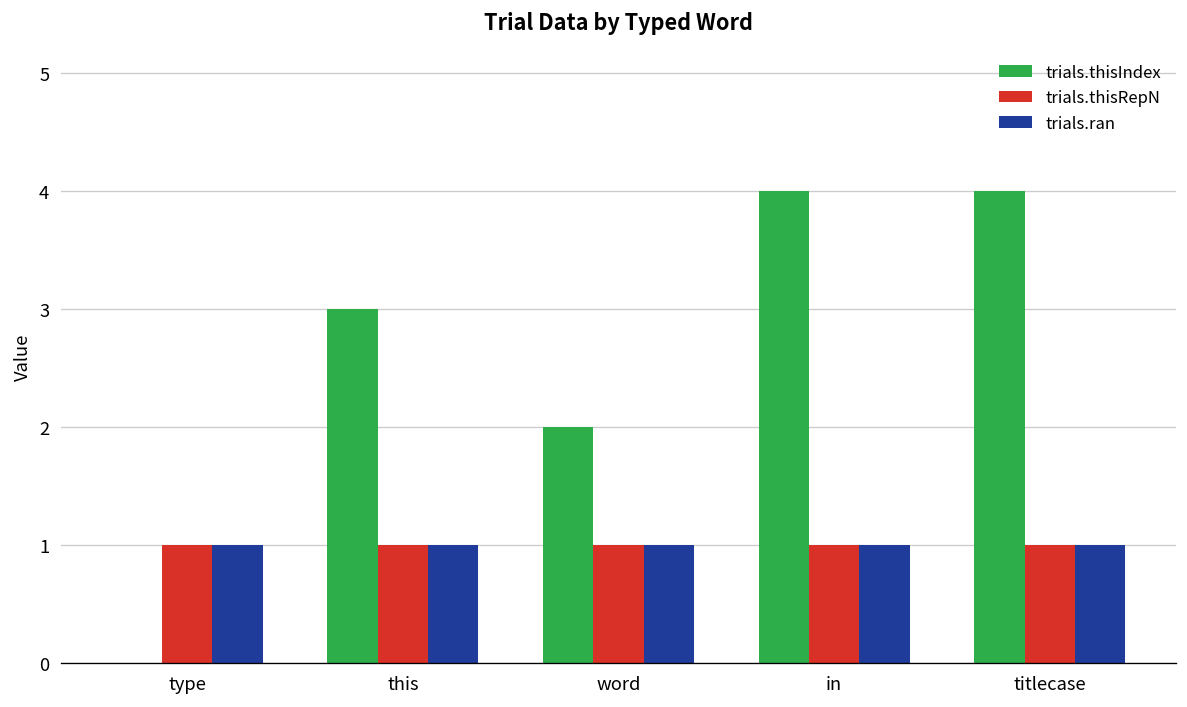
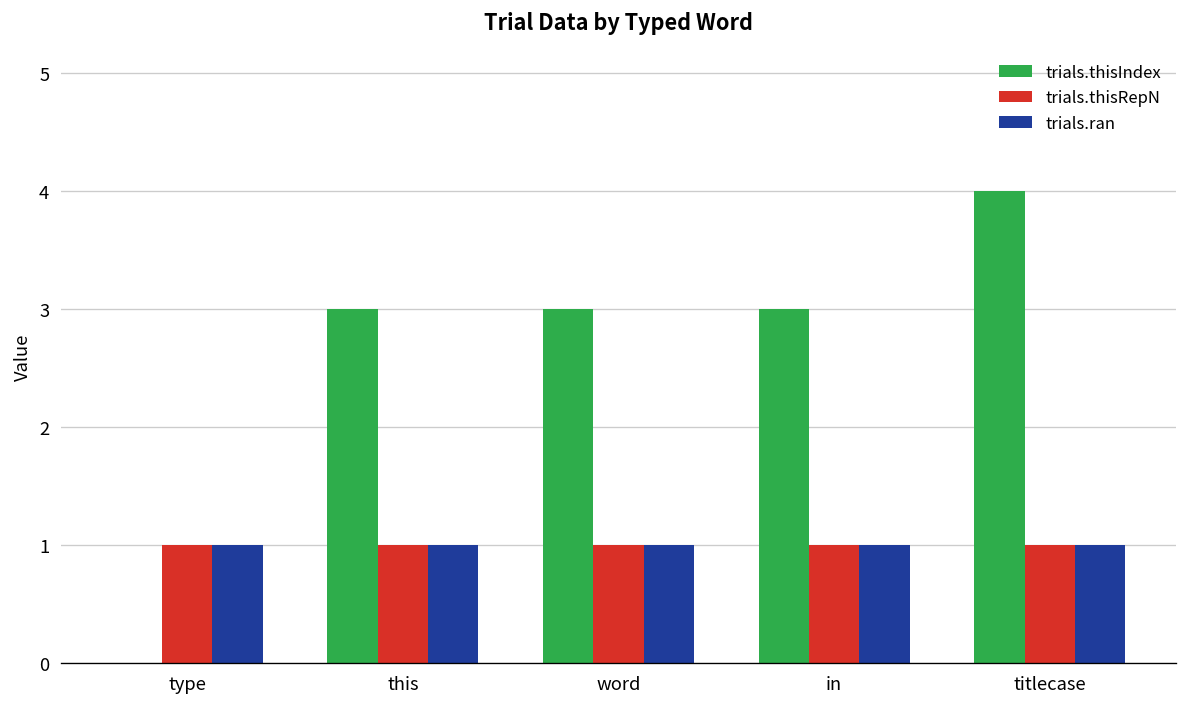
  {
    "trials.thisIndex": {
      "type": 0,
      "this": 3,
-     "word": 2,
-     "in": 4,
+     "word": 3,
+     "in": 3,
      "titlecase": 4
    },
    "trials.thisRepN": {
      "type": 1,
      "this": 1,
      "word": 1,
      "in": 1,
      "titlecase": 1
    },
    "trials.ran": {
      "type": 1,
      "this": 1,
      "word": 1,
      "in": 1,
      "titlecase": 1
    }
  }
